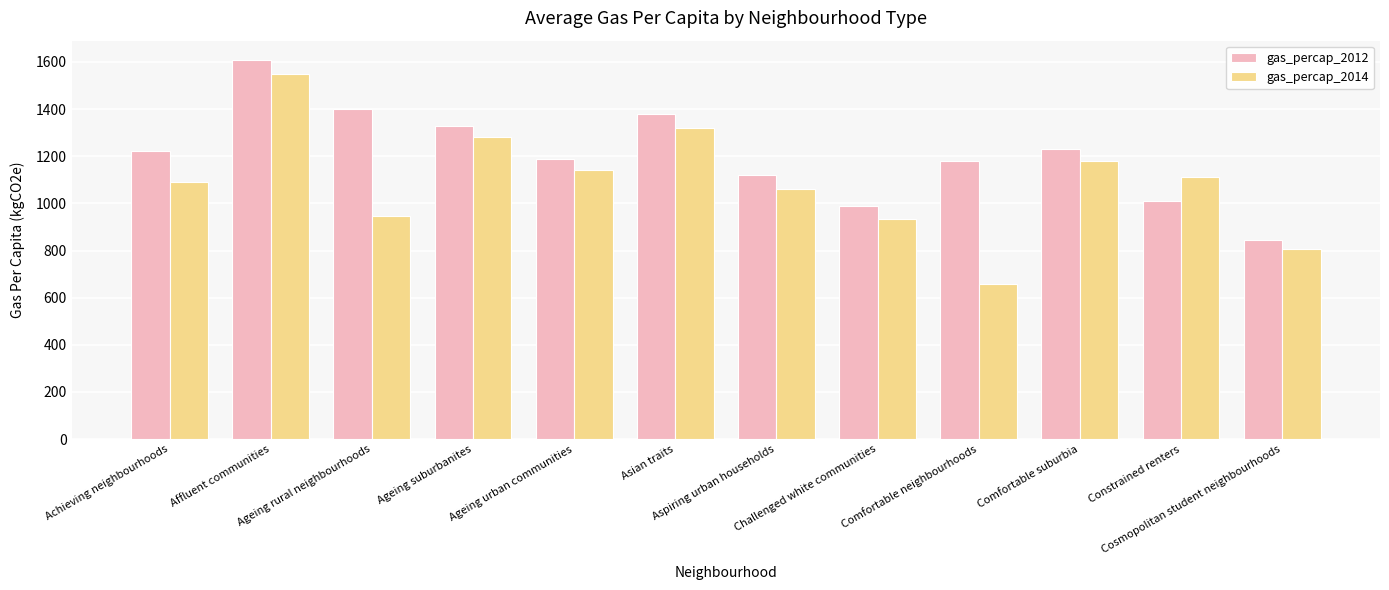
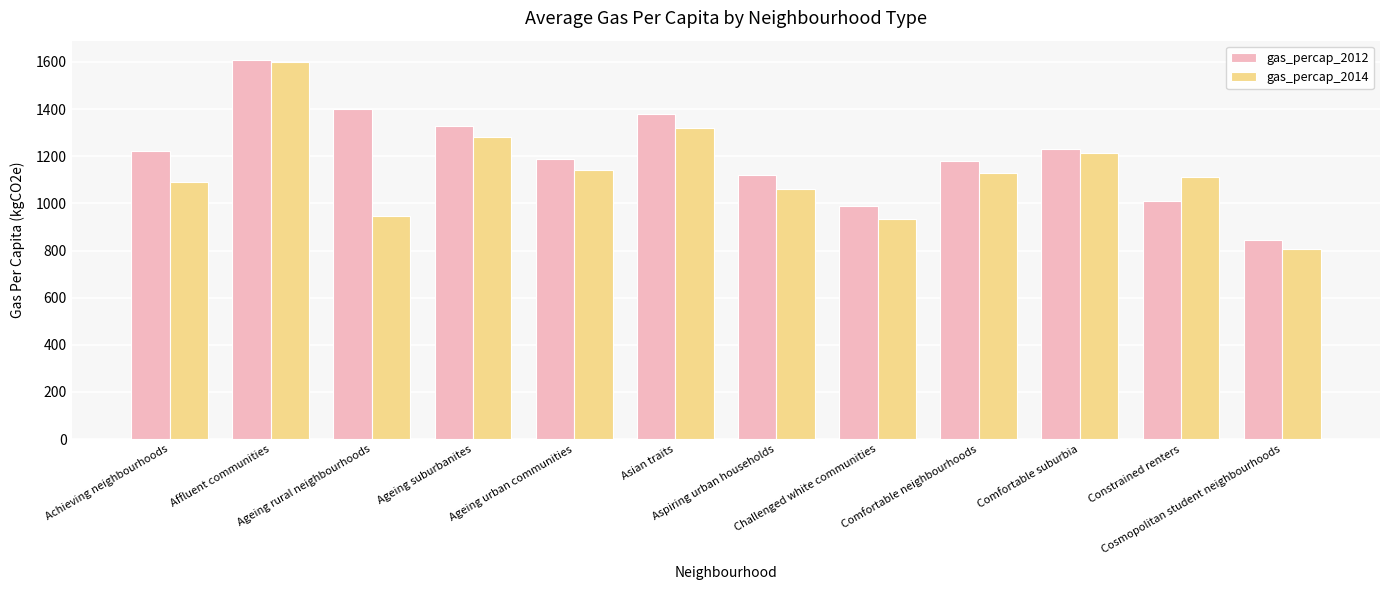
  {
    "gas_percap_2012": {
      "Achieving neighbourhoods": 1220,
      "Affluent communities": 1610,
      "Ageing rural neighbourhoods": 1400,
      "Ageing suburbanites": 1330,
      "Ageing urban communities": 1190,
      "Asian traits": 1380,
      "Aspiring urban households": 1120,
      "Challenged white communities": 990,
      "Comfortable neighbourhoods": 1180,
      "Comfortable suburbia": 1230,
      "Constrained renters": 1010,
      "Cosmopolitan student neighbourhoods": 850
    },
    "gas_percap_2014": {
      "Achieving neighbourhoods": 1090,
-     "Affluent communities": 1550,
+     "Affluent communities": 1600,
      "Ageing rural neighbourhoods": 950,
      "Ageing suburbanites": 1280,
      "Ageing urban communities": 1140,
      "Asian traits": 1320,
      "Aspiring urban households": 1060,
      "Challenged white communities": 930,
-     "Comfortable neighbourhoods": 660,
-     "Comfortable suburbia": 1180,
+     "Comfortable neighbourhoods": 1130,
+     "Comfortable suburbia": 1210,
      "Constrained renters": 1110,
      "Cosmopolitan student neighbourhoods": 810
    }
  }
